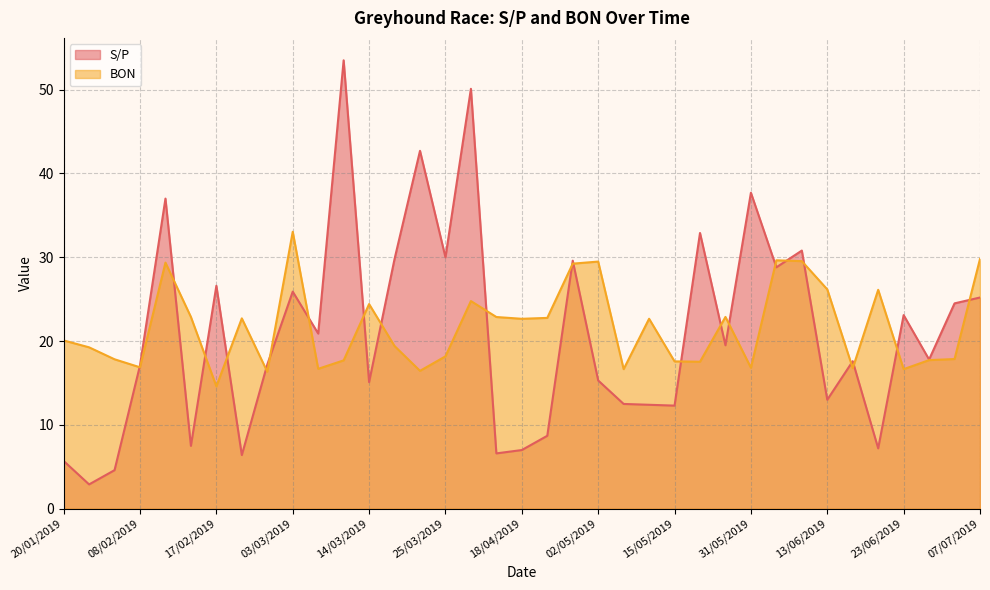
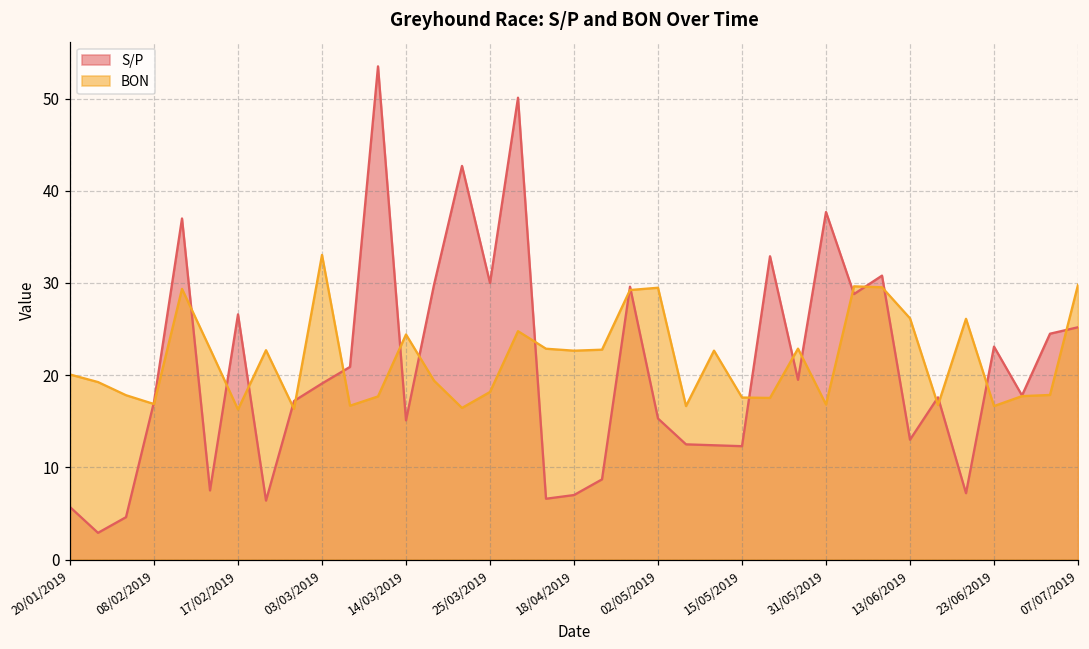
  {
    "S/P": {
      "20/01/2019": 6,
      "17/02/2019": 27,
-     "03/03/2019": 26,
+     "03/03/2019": 19,
      "14/03/2019": 15,
      "25/03/2019": 30,
      "18/04/2019": 7,
      "02/05/2019": 15,
      "15/05/2019": 12,
      "31/05/2019": 38,
      "13/06/2019": 13,
      "23/06/2019": 23,
      "07/07/2019": 25
    },
    "BON": {
      "20/01/2019": 20,
-     "17/02/2019": 15,
+     "17/02/2019": 16,
      "03/03/2019": 33,
      "14/03/2019": 24,
      "25/03/2019": 18,
      "18/04/2019": 23,
      "02/05/2019": 29,
      "15/05/2019": 18,
      "31/05/2019": 17,
      "13/06/2019": 26,
      "23/06/2019": 17,
      "07/07/2019": 30
    }
  }
